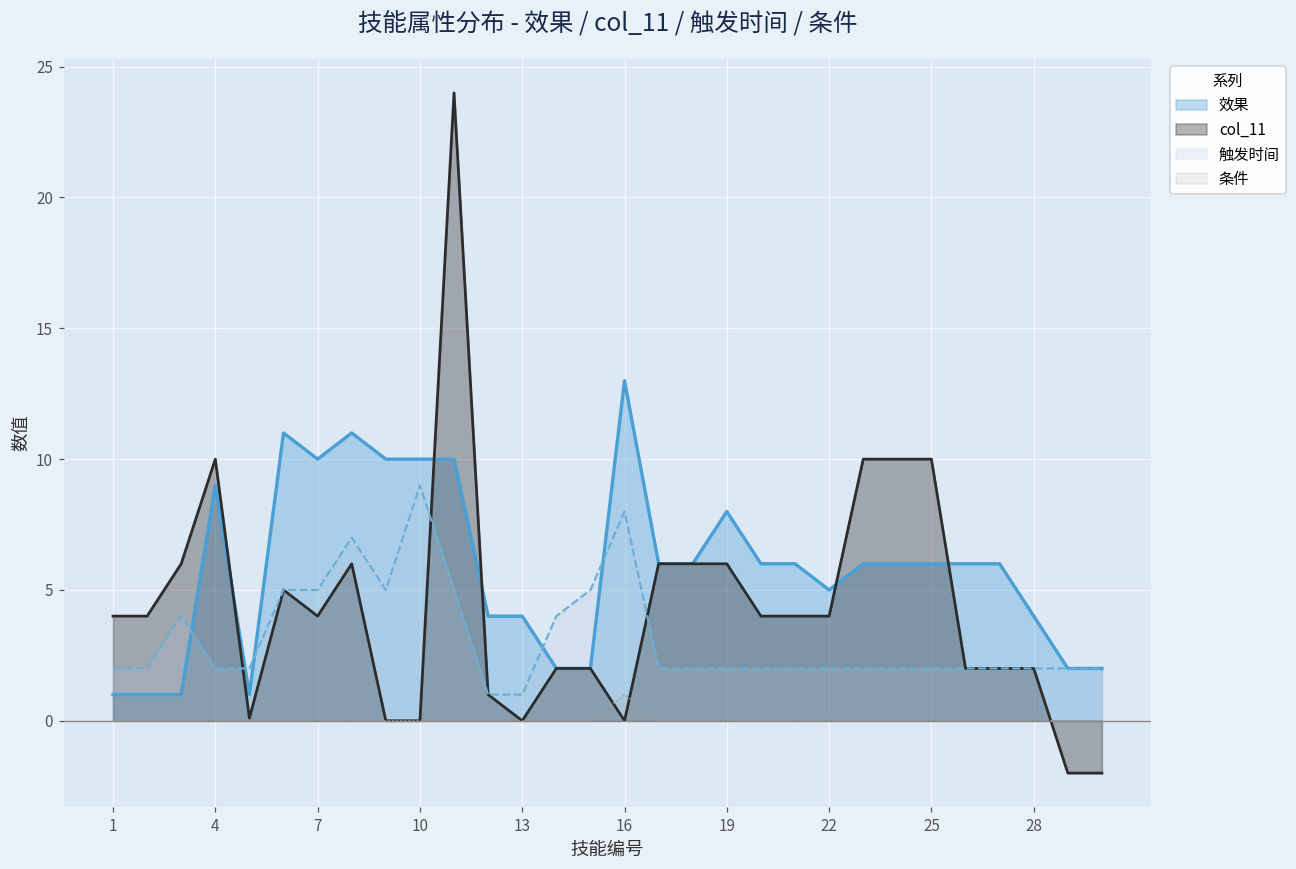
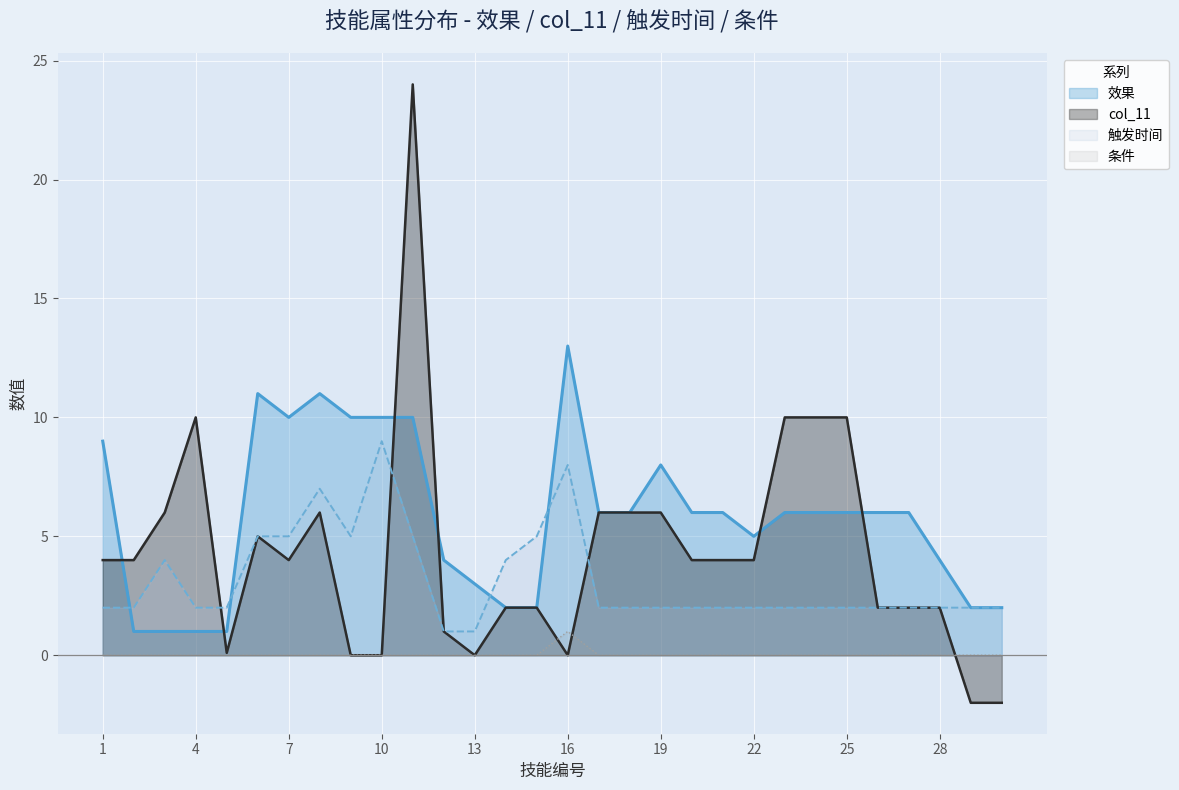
  {
    "效果": {
-     "1": 1,
-     "4": 9,
+     "1": 9,
+     "4": 1,
      "7": 10,
      "10": 10,
-     "13": 4,
+     "13": 3,
      "16": 13,
      "19": 8,
      "22": 5,
      "25": 6,
      "28": 4
    }
  }
